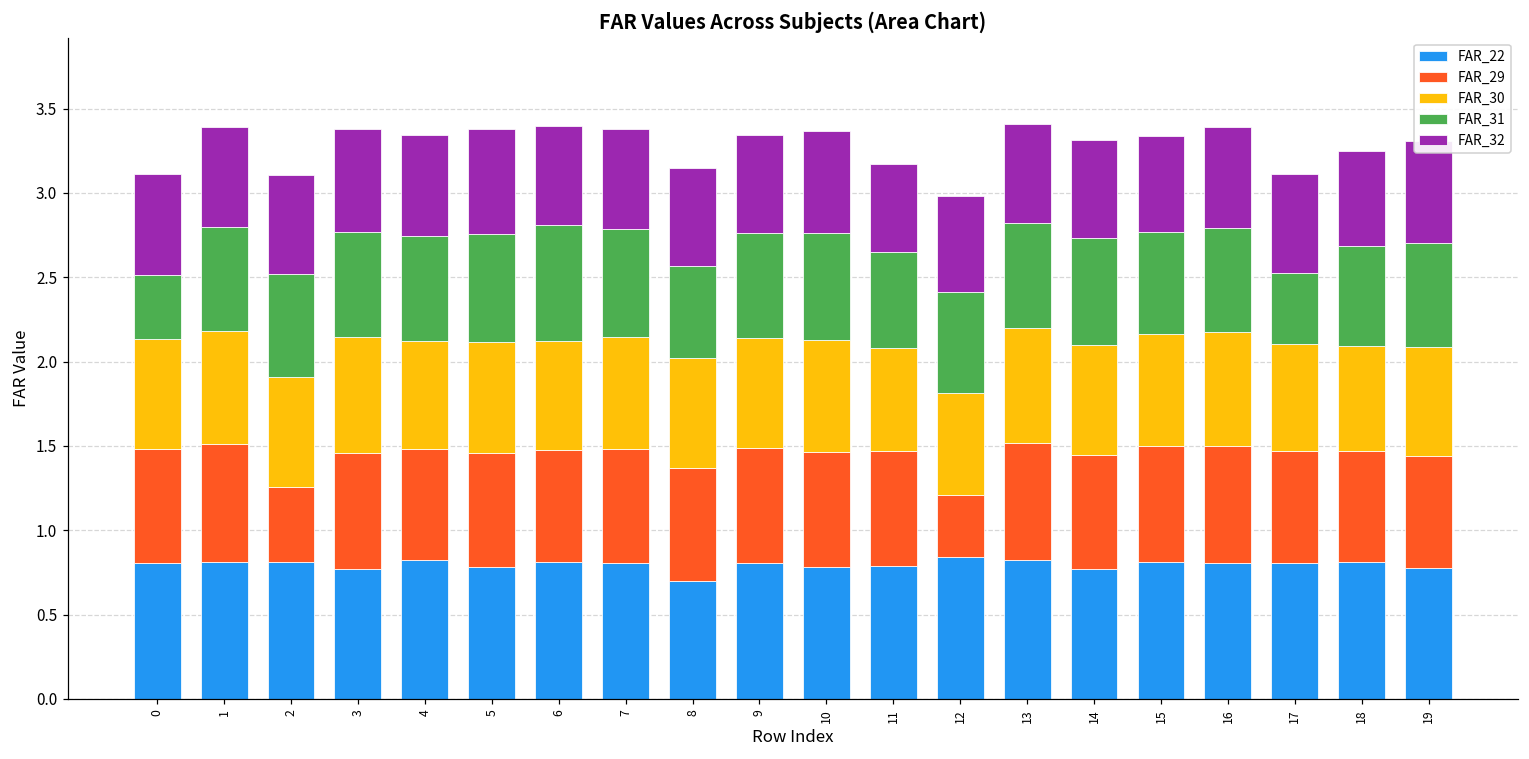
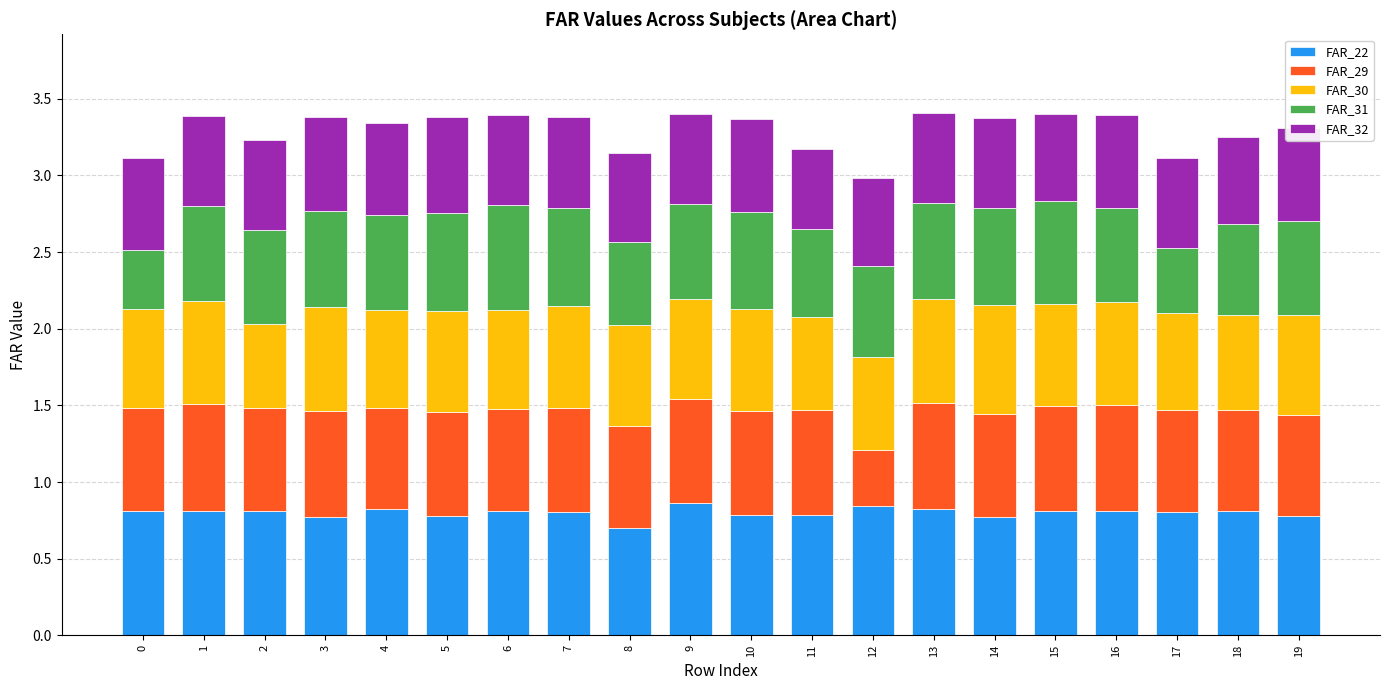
  {
    "FAR_22": {
      "0": 0.81,
      "1": 0.81,
      "2": 0.81,
      "3": 0.77,
      "4": 0.82,
      "5": 0.78,
      "6": 0.81,
      "7": 0.80,
      "8": 0.70,
-     "9": 0.81,
+     "9": 0.86,
      "10": 0.78,
      "11": 0.79,
      "12": 0.84,
      "13": 0.83,
      "14": 0.77,
      "15": 0.81,
      "16": 0.81,
      "17": 0.80,
      "18": 0.81,
      "19": 0.78
    },
    "FAR_29": {
      "0": 0.67,
      "1": 0.70,
-     "2": 0.45,
+     "2": 0.67,
      "3": 0.69,
      "4": 0.66,
      "5": 0.68,
      "6": 0.67,
      "7": 0.68,
      "8": 0.67,
      "9": 0.68,
      "10": 0.68,
      "11": 0.68,
      "12": 0.37,
      "13": 0.69,
      "14": 0.67,
      "15": 0.69,
      "16": 0.69,
      "17": 0.66,
      "18": 0.66,
      "19": 0.66
    },
    "FAR_30": {
      "0": 0.65,
      "1": 0.67,
-     "2": 0.65,
+     "2": 0.55,
      "3": 0.68,
      "4": 0.64,
      "5": 0.66,
      "6": 0.64,
      "7": 0.66,
      "8": 0.66,
      "9": 0.65,
      "10": 0.67,
      "11": 0.61,
      "12": 0.61,
      "13": 0.68,
-     "14": 0.66,
+     "14": 0.71,
      "15": 0.66,
      "16": 0.68,
      "17": 0.63,
      "18": 0.62,
      "19": 0.65
    },
    "FAR_31": {
      "0": 0.38,
      "1": 0.62,
      "2": 0.61,
      "3": 0.62,
      "4": 0.62,
      "5": 0.64,
      "6": 0.69,
      "7": 0.64,
      "8": 0.54,
      "9": 0.62,
      "10": 0.63,
      "11": 0.57,
      "12": 0.59,
      "13": 0.62,
      "14": 0.63,
-     "15": 0.61,
+     "15": 0.67,
      "16": 0.61,
      "17": 0.42,
      "18": 0.60,
      "19": 0.62
    },
    "FAR_32": {
      "0": 0.60,
      "1": 0.59,
      "2": 0.59,
      "3": 0.61,
      "4": 0.60,
      "5": 0.62,
      "6": 0.59,
      "7": 0.59,
      "8": 0.58,
      "9": 0.58,
      "10": 0.61,
      "11": 0.52,
      "12": 0.57,
      "13": 0.59,
      "14": 0.58,
      "15": 0.57,
      "16": 0.60,
      "17": 0.59,
      "18": 0.56
    }
  }
